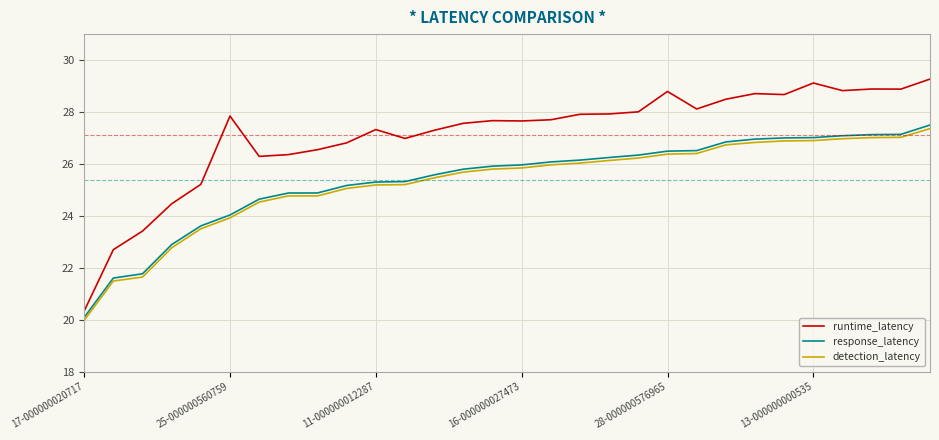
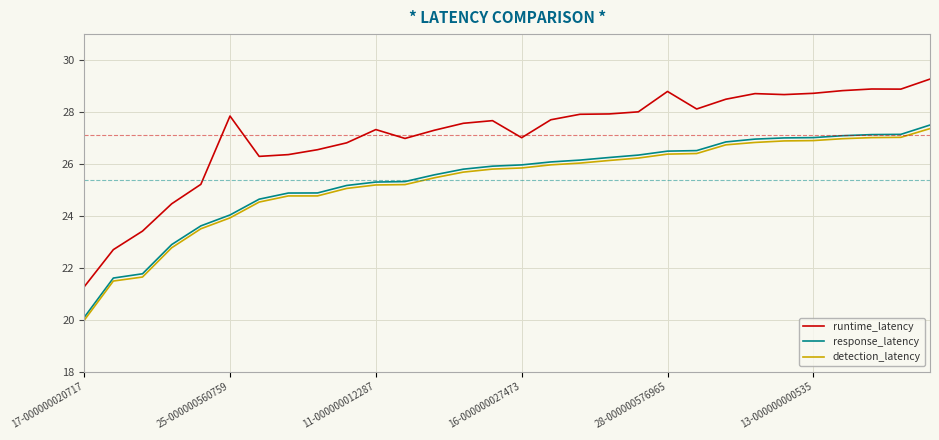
  {
    "runtime_latency": {
-     "17-000000020717": 20.3,
+     "17-000000020717": 21.3,
      "25-000000560759": 27.8,
      "11-000000012287": 27.3,
-     "16-000000027473": 27.7,
+     "16-000000027473": 27.0,
      "28-000000576965": 28.8,
-     "13-000000000535": 29.1
+     "13-000000000535": 28.7
    },
    "response_latency": {
      "17-000000020717": 20.1,
      "25-000000560759": 24.0,
      "11-000000012287": 25.3,
      "16-000000027473": 26.0,
      "28-000000576965": 26.5,
      "13-000000000535": 27.0
    },
    "detection_latency": {
      "17-000000020717": 20.0,
      "25-000000560759": 23.9,
      "11-000000012287": 25.2,
      "16-000000027473": 25.8,
      "28-000000576965": 26.4,
      "13-000000000535": 26.9
    }
  }
